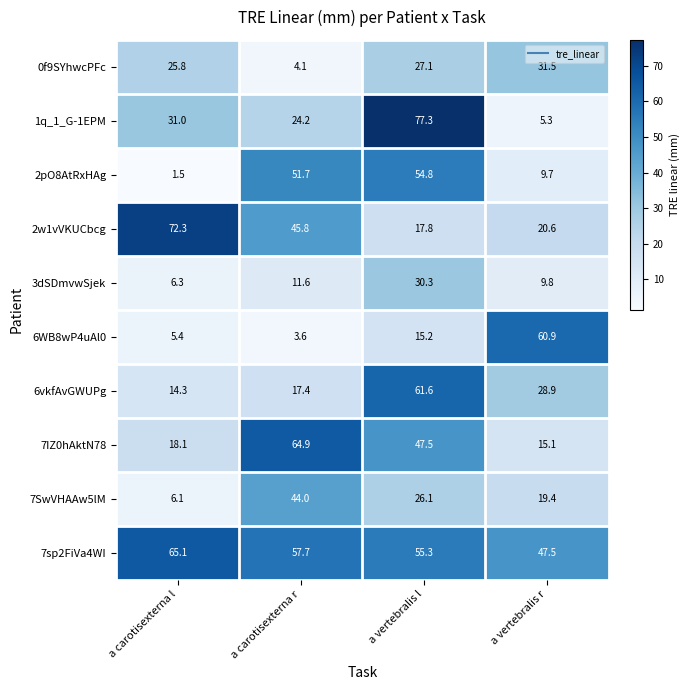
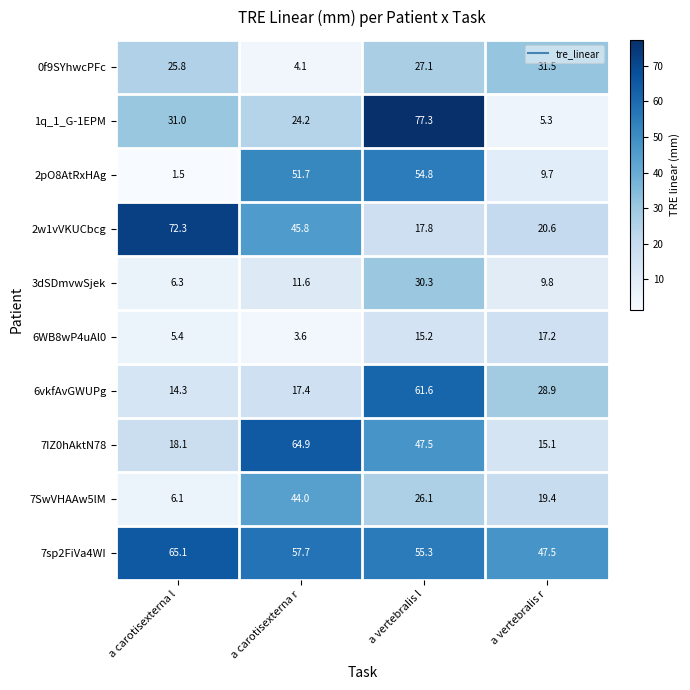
  {
    "0f9SYhwcPFc": {
      "a carotisexterna l": 25.8,
      "a carotisexterna r": 4.1,
      "a vertebralis l": 27.1
    },
    "1q_1_G-1EPM": {
      "a carotisexterna l": 31.0,
      "a carotisexterna r": 24.2,
      "a vertebralis l": 77.3,
      "a vertebralis r": 5.3
    },
    "2pO8AtRxHAg": {
      "a carotisexterna l": 1.5,
      "a carotisexterna r": 51.7,
      "a vertebralis l": 54.8,
      "a vertebralis r": 9.7
    },
    "2w1vVKUCbcg": {
      "a carotisexterna l": 72.3,
      "a carotisexterna r": 45.8,
      "a vertebralis l": 17.8,
      "a vertebralis r": 20.6
    },
    "3dSDmvwSjek": {
      "a carotisexterna l": 6.3,
      "a carotisexterna r": 11.6,
      "a vertebralis l": 30.3,
      "a vertebralis r": 9.8
    },
    "6WB8wP4uAl0": {
      "a carotisexterna l": 5.4,
      "a carotisexterna r": 3.6,
      "a vertebralis l": 15.2,
-     "a vertebralis r": 60.9
+     "a vertebralis r": 17.2
    },
    "6vkfAvGWUPg": {
      "a carotisexterna l": 14.3,
      "a carotisexterna r": 17.4,
      "a vertebralis l": 61.6,
      "a vertebralis r": 28.9
    },
    "7IZ0hAktN78": {
      "a carotisexterna l": 18.1,
      "a carotisexterna r": 64.9,
      "a vertebralis l": 47.5,
      "a vertebralis r": 15.1
    },
    "7SwVHAAw5lM": {
      "a carotisexterna l": 6.1,
      "a carotisexterna r": 44.0,
      "a vertebralis l": 26.1,
      "a vertebralis r": 19.4
    },
    "7sp2FiVa4WI": {
      "a carotisexterna l": 65.1,
      "a carotisexterna r": 57.7,
      "a vertebralis l": 55.3,
      "a vertebralis r": 47.5
    }
  }
